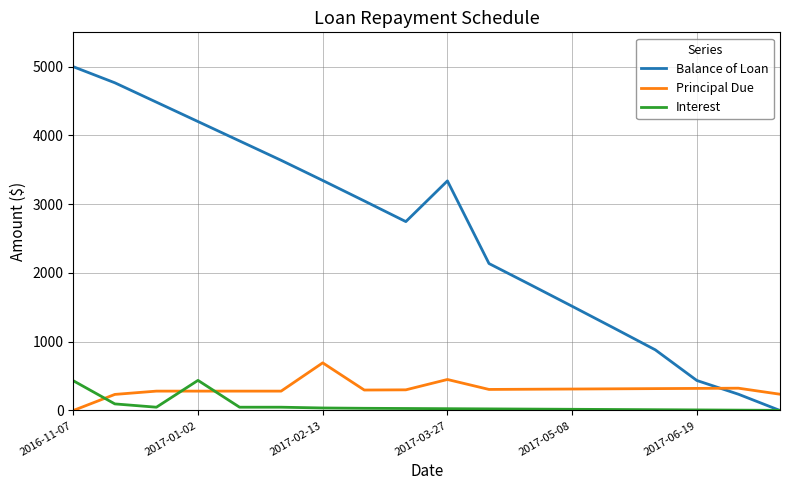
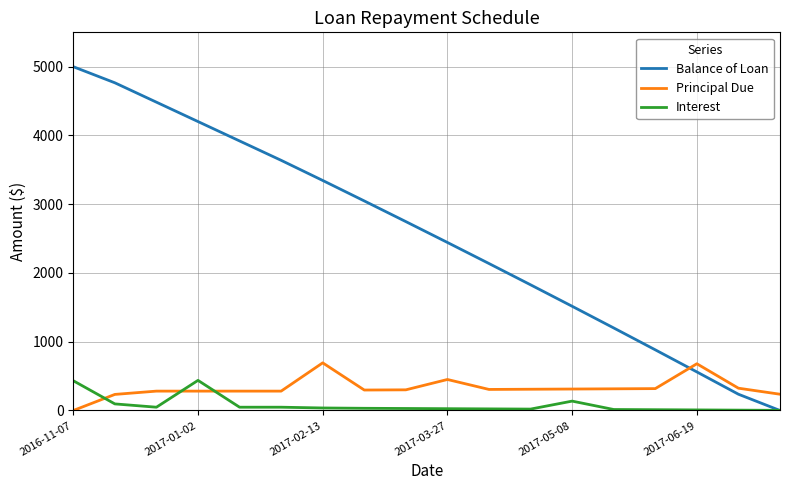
  {
    "Balance of Loan": {
      "2016-11-07": 5000,
      "2017-01-02": 4200,
      "2017-02-13": 3300,
-     "2017-03-27": 3300,
+     "2017-03-27": 2400,
      "2017-05-08": 1500,
-     "2017-06-19": 400
+     "2017-06-19": 600
    },
    "Principal Due": {
      "2016-11-07": 0,
      "2017-01-02": 300,
      "2017-02-13": 700,
      "2017-03-27": 500,
      "2017-05-08": 300,
-     "2017-06-19": 300
+     "2017-06-19": 700
    },
    "Interest": {
      "2016-11-07": 400,
      "2017-01-02": 400,
      "2017-02-13": 0,
      "2017-03-27": 0,
-     "2017-05-08": 0,
+     "2017-05-08": 100,
      "2017-06-19": 0
    }
  }
